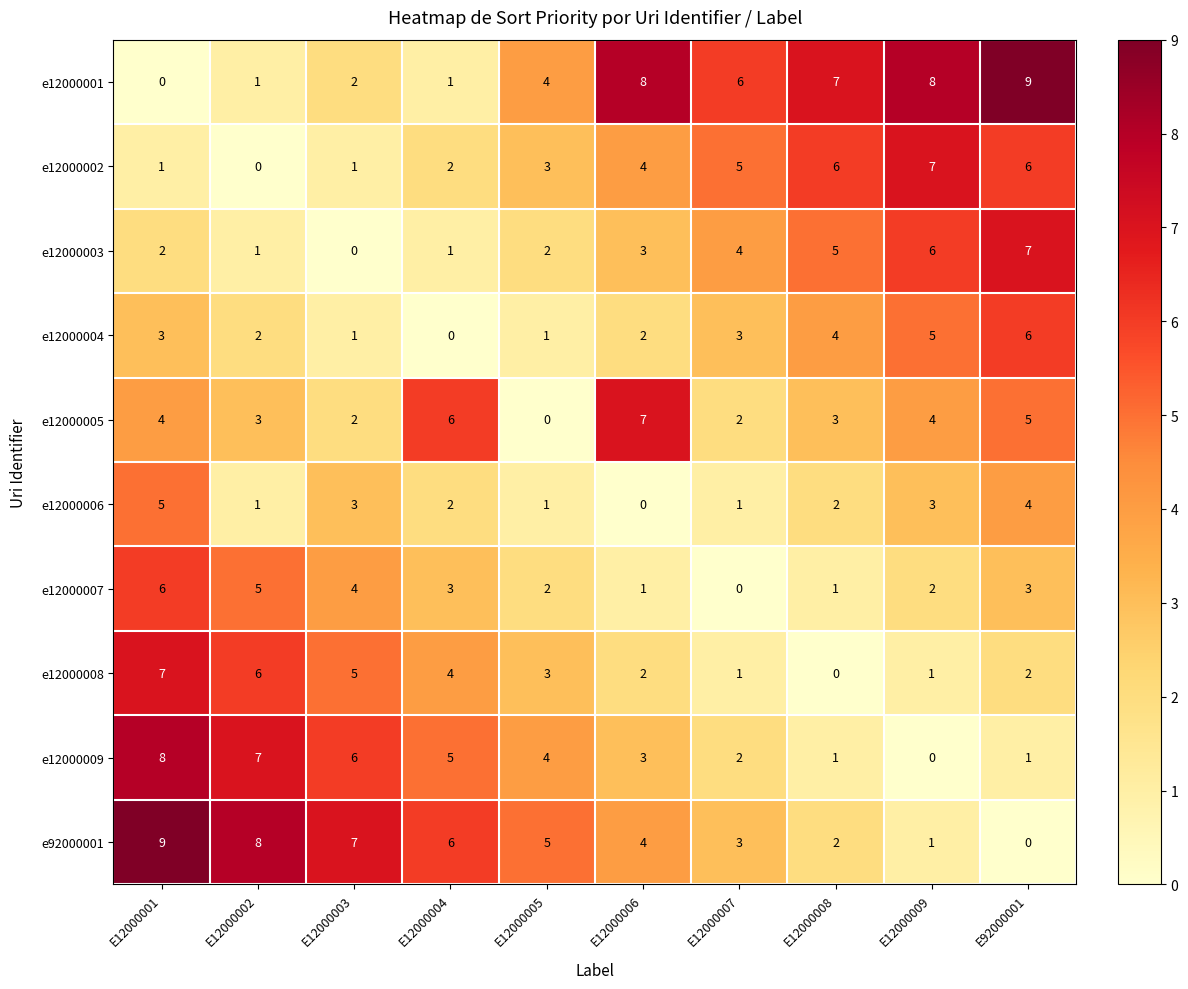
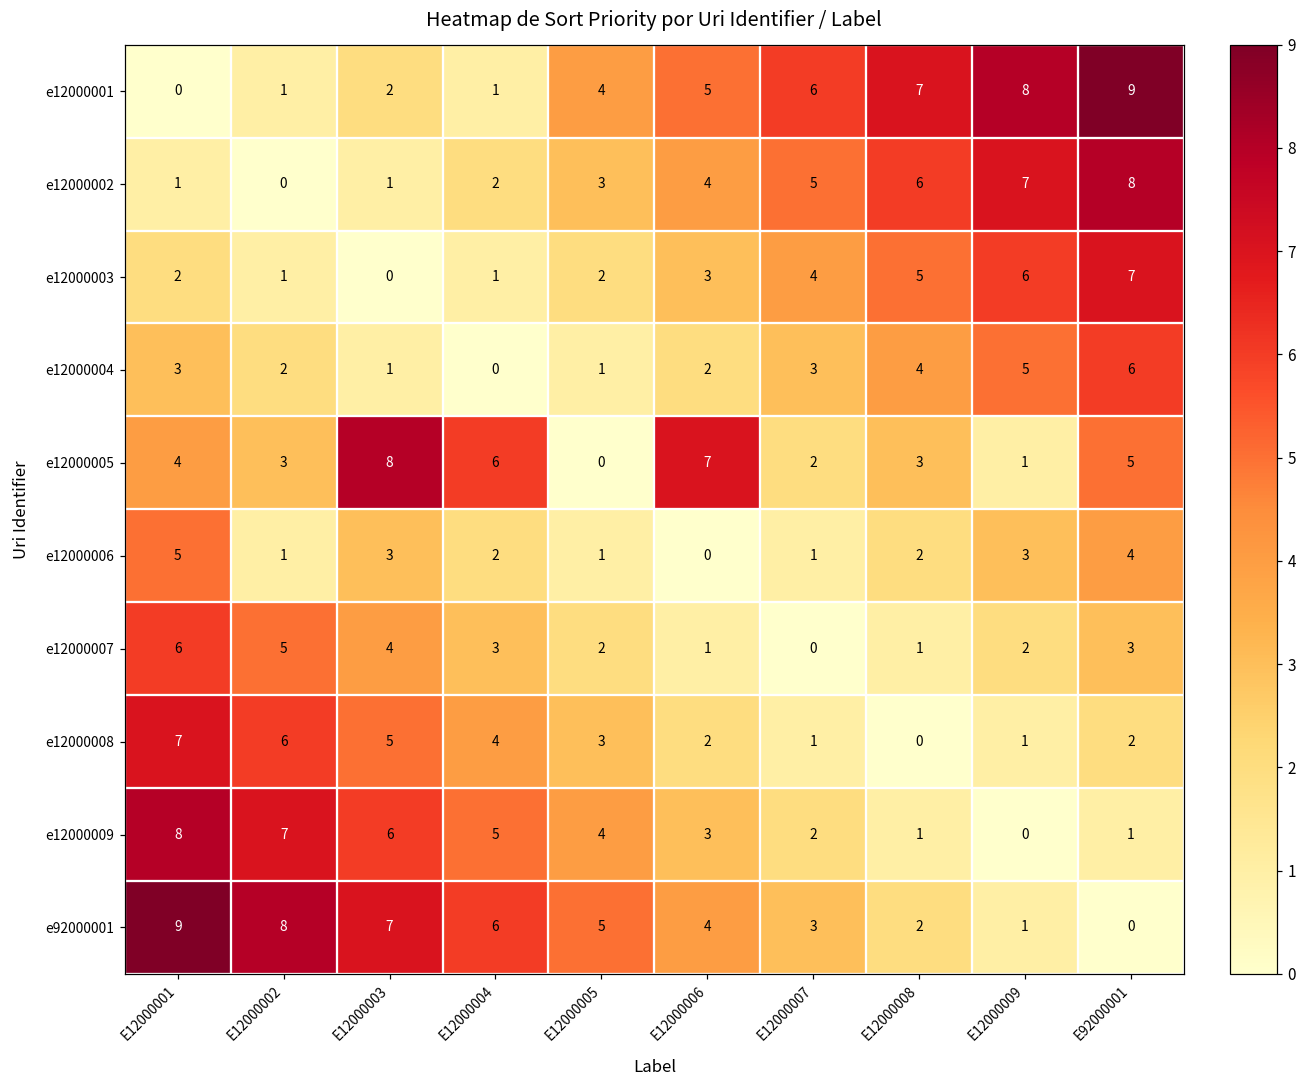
  {
    "e12000001": {
      "E12000001": 0,
      "E12000002": 1,
      "E12000003": 2,
      "E12000004": 1,
      "E12000005": 4,
-     "E12000006": 8,
+     "E12000006": 5,
      "E12000007": 6,
      "E12000008": 7,
      "E12000009": 8,
      "E92000001": 9
    },
    "e12000002": {
      "E12000001": 1,
      "E12000002": 0,
      "E12000003": 1,
      "E12000004": 2,
      "E12000005": 3,
      "E12000006": 4,
      "E12000007": 5,
      "E12000008": 6,
      "E12000009": 7,
-     "E92000001": 6
+     "E92000001": 8
    },
    "e12000003": {
      "E12000001": 2,
      "E12000002": 1,
      "E12000003": 0,
      "E12000004": 1,
      "E12000005": 2,
      "E12000006": 3,
      "E12000007": 4,
      "E12000008": 5,
      "E12000009": 6,
      "E92000001": 7
    },
    "e12000004": {
      "E12000001": 3,
      "E12000002": 2,
      "E12000003": 1,
      "E12000004": 0,
      "E12000005": 1,
      "E12000006": 2,
      "E12000007": 3,
      "E12000008": 4,
      "E12000009": 5,
      "E92000001": 6
    },
    "e12000005": {
      "E12000001": 4,
      "E12000002": 3,
-     "E12000003": 2,
+     "E12000003": 8,
      "E12000004": 6,
      "E12000005": 0,
      "E12000006": 7,
      "E12000007": 2,
      "E12000008": 3,
-     "E12000009": 4,
+     "E12000009": 1,
      "E92000001": 5
    },
    "e12000006": {
      "E12000001": 5,
      "E12000002": 1,
      "E12000003": 3,
      "E12000004": 2,
      "E12000005": 1,
      "E12000006": 0,
      "E12000007": 1,
      "E12000008": 2,
      "E12000009": 3,
      "E92000001": 4
    },
    "e12000007": {
      "E12000001": 6,
      "E12000002": 5,
      "E12000003": 4,
      "E12000004": 3,
      "E12000005": 2,
      "E12000006": 1,
      "E12000007": 0,
      "E12000008": 1,
      "E12000009": 2,
      "E92000001": 3
    },
    "e12000008": {
      "E12000001": 7,
      "E12000002": 6,
      "E12000003": 5,
      "E12000004": 4,
      "E12000005": 3,
      "E12000006": 2,
      "E12000007": 1,
      "E12000008": 0,
      "E12000009": 1,
      "E92000001": 2
    },
    "e12000009": {
      "E12000001": 8,
      "E12000002": 7,
      "E12000003": 6,
      "E12000004": 5,
      "E12000005": 4,
      "E12000006": 3,
      "E12000007": 2,
      "E12000008": 1,
      "E12000009": 0,
      "E92000001": 1
    },
    "e92000001": {
      "E12000001": 9,
      "E12000002": 8,
      "E12000003": 7,
      "E12000004": 6,
      "E12000005": 5,
      "E12000006": 4,
      "E12000007": 3,
      "E12000008": 2,
      "E12000009": 1,
      "E92000001": 0
    }
  }
